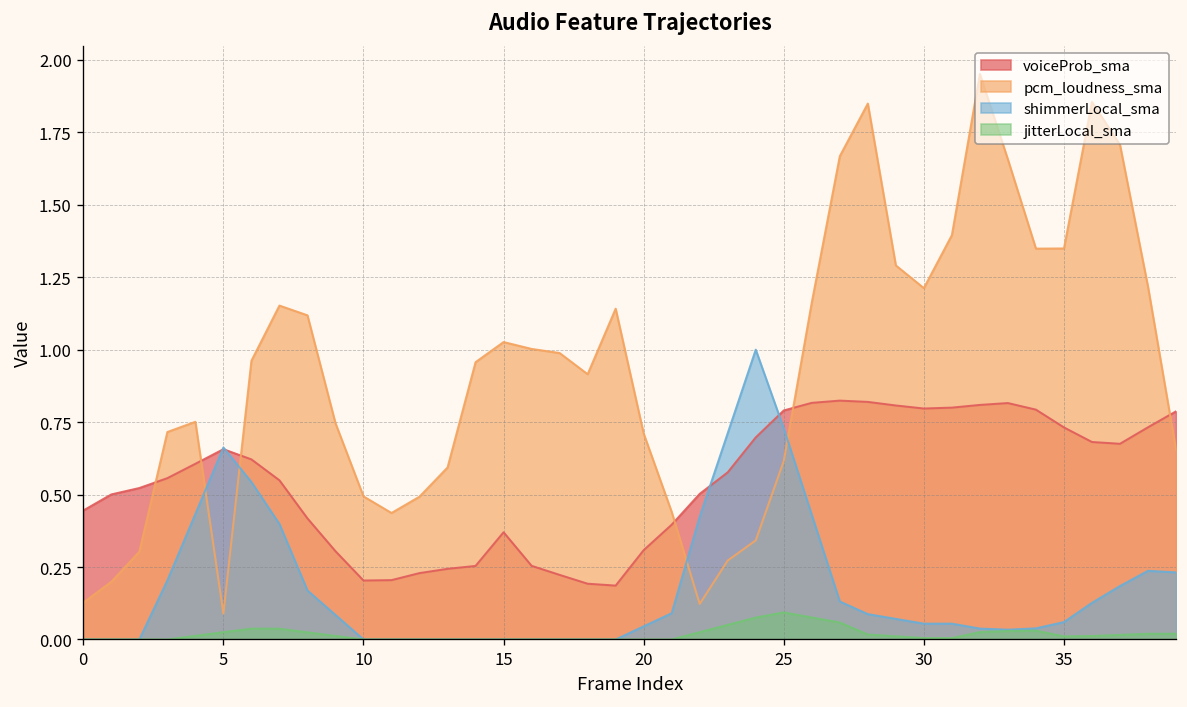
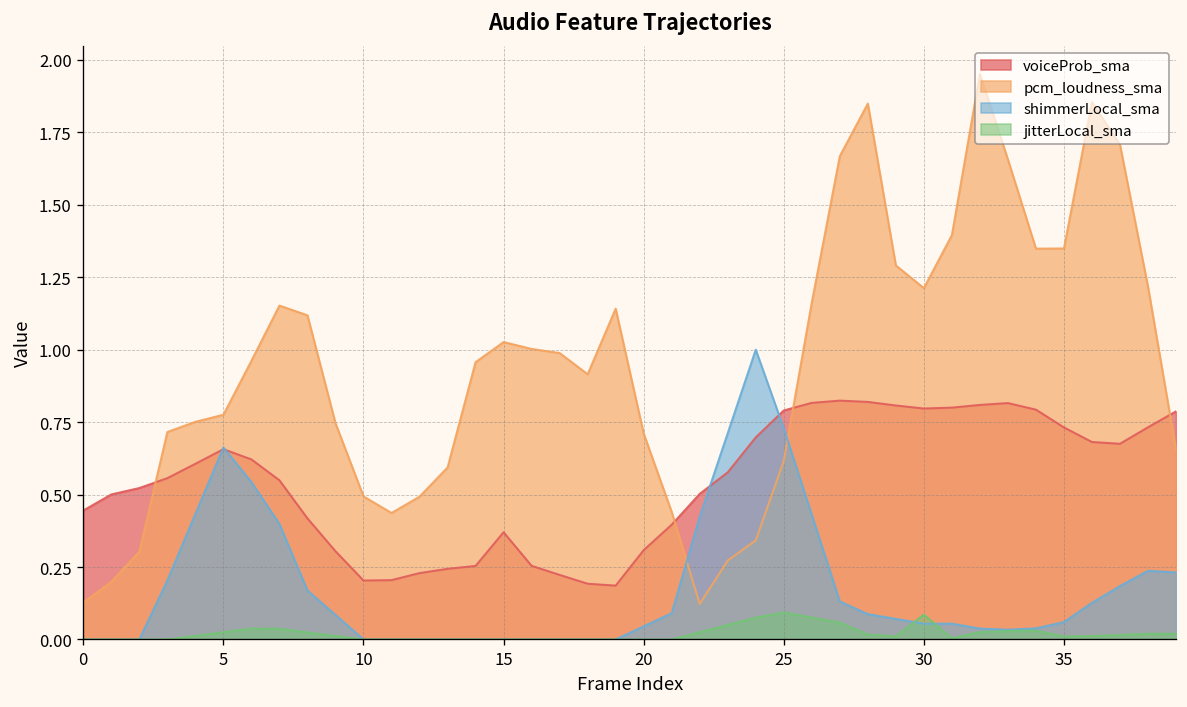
  {
    "voiceProb_sma": {
      "0": 0.45,
      "10": 0.20,
      "15": 0.37,
      "20": 0.31,
      "25": 0.79,
      "30": 0.80,
      "35": 0.73
    },
    "pcm_loudness_sma": {
      "0": 0.13,
-     "5": 0.09,
+     "5": 0.78,
      "10": 0.49,
      "15": 1.03,
      "20": 0.71,
      "25": 0.62,
      "30": 1.21,
      "35": 1.35
    },
    "shimmerLocal_sma": {
      "20": 0.05,
      "25": 0.73,
      "30": 0.05,
      "35": 0.06
    },
    "jitterLocal_sma": {
      "5": 0.03,
      "20": 0.00,
      "25": 0.09,
-     "30": 0.00,
+     "30": 0.09,
      "35": 0.01
    }
  }
